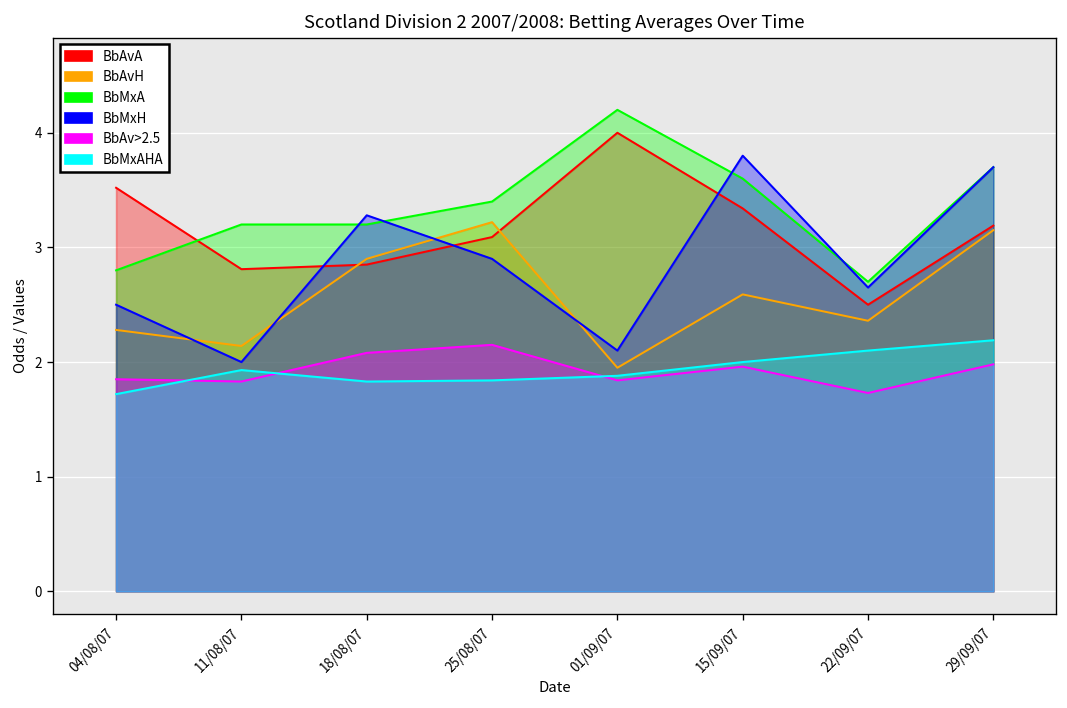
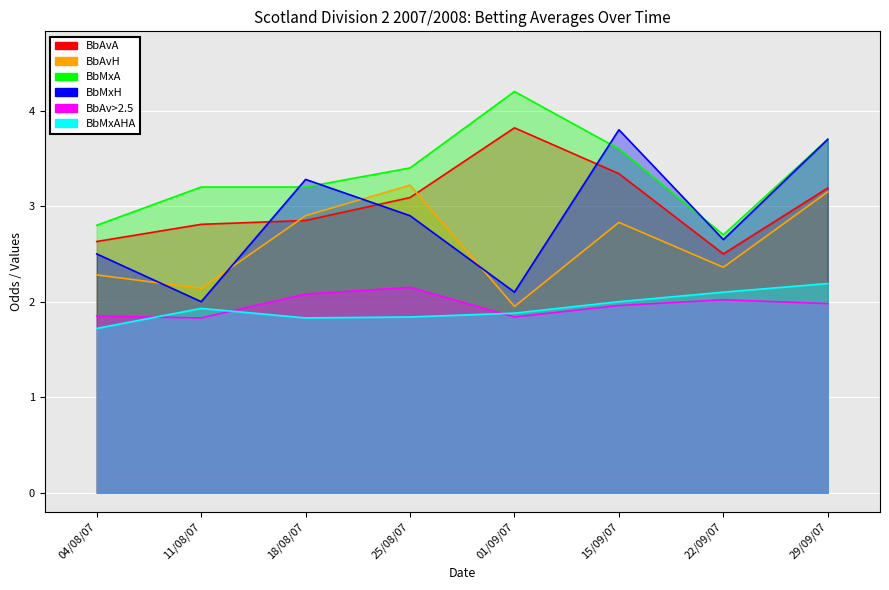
  {
    "BbAvA": {
-     "04/08/07": 3.5,
+     "04/08/07": 2.6,
      "11/08/07": 2.8,
      "18/08/07": 2.9,
      "25/08/07": 3.1,
-     "01/09/07": 4.0,
+     "01/09/07": 3.8,
      "15/09/07": 3.3,
      "22/09/07": 2.5,
      "29/09/07": 3.2
    },
    "BbAvH": {
      "04/08/07": 2.3,
      "11/08/07": 2.1,
      "18/08/07": 2.9,
      "25/08/07": 3.2,
      "01/09/07": 2.0,
-     "15/09/07": 2.6,
+     "15/09/07": 2.8,
      "22/09/07": 2.4,
      "29/09/07": 3.2
    },
    "BbMxA": {
      "04/08/07": 2.8,
      "11/08/07": 3.2,
      "18/08/07": 3.2,
      "25/08/07": 3.4,
      "01/09/07": 4.2,
      "15/09/07": 3.6,
      "22/09/07": 2.7
    },
    "BbMxH": {
      "04/08/07": 2.5,
      "11/08/07": 2.0,
      "18/08/07": 3.3,
      "25/08/07": 2.9,
      "01/09/07": 2.1,
      "15/09/07": 3.8,
      "22/09/07": 2.7
    },
    "BbAv>2.5": {
      "04/08/07": 1.9,
      "11/08/07": 1.8,
      "18/08/07": 2.1,
      "25/08/07": 2.2,
      "01/09/07": 1.8,
      "15/09/07": 2.0,
-     "22/09/07": 1.7,
+     "22/09/07": 2.0,
      "29/09/07": 2.0
    },
    "BbMxAHA": {
      "04/08/07": 1.7,
      "11/08/07": 1.9,
      "18/08/07": 1.8,
      "25/08/07": 1.8,
      "01/09/07": 1.9,
      "15/09/07": 2.0,
      "22/09/07": 2.1,
      "29/09/07": 2.2
    }
  }
